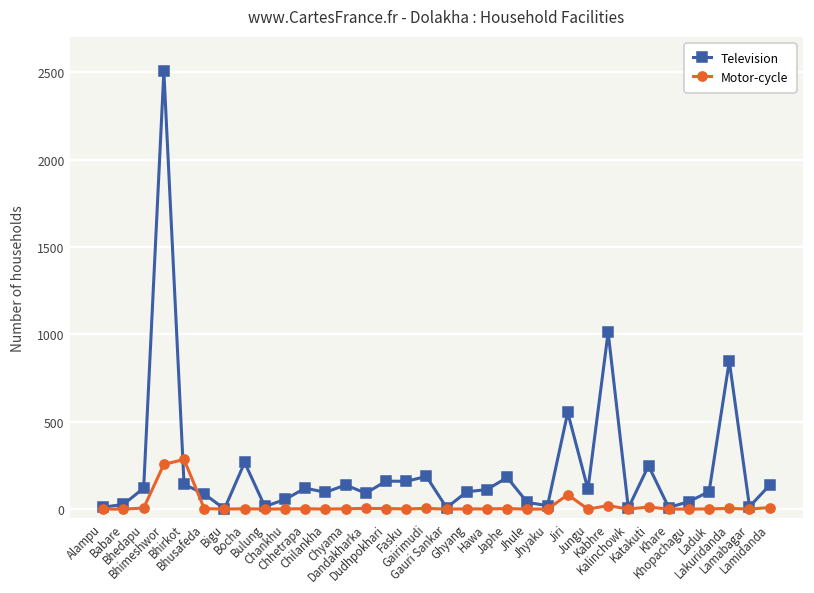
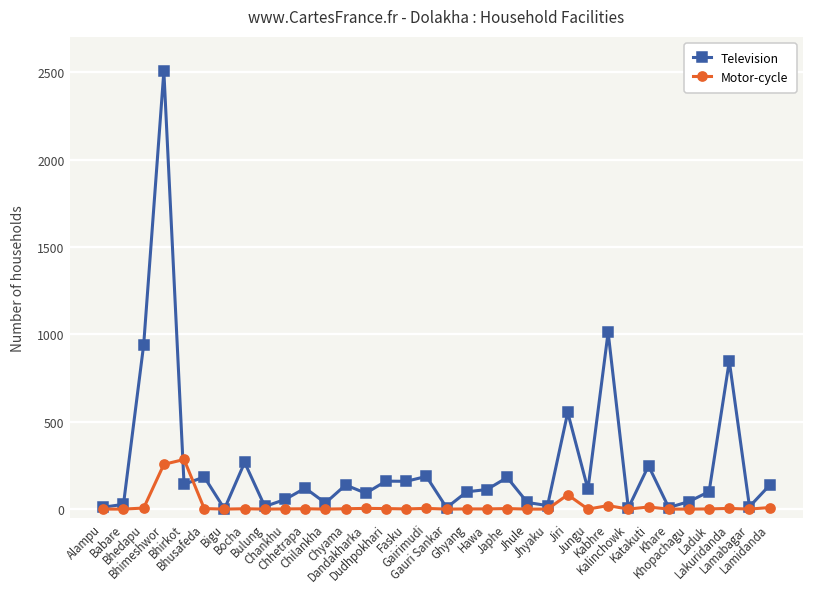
  {
    "Television": {
      "Babare": 30,
-     "Bhedapu": 120,
+     "Bhedapu": 940,
      "Bhimeshwor": 2510,
      "Bhirkot": 140,
-     "Bhusafeda": 90,
+     "Bhusafeda": 180,
      "Bocha": 270,
      "Chankhu": 60,
      "Chhetrapa": 120,
-     "Chilankha": 100,
+     "Chilankha": 40,
      "Chyama": 140,
      "Dandakharka": 90,
      "Dudhpokhari": 160,
      "Fasku": 160,
      "Gairimudi": 190,
      "Ghyang": 100,
      "Hawa": 110,
      "Japhe": 180,
      "Jhule": 40,
      "Jhyaku": 20,
      "Jiri": 550,
      "Jungu": 110,
      "Kabhre": 1010,
      "Katakuti": 250,
      "Khopachagu": 40,
      "Laduk": 100,
      "Lakuridanda": 850,
      "Lamidanda": 140
    },
    "Motor-cycle": {
      "Babare": 0,
      "Bhedapu": 10,
      "Bhimeshwor": 260,
      "Bhirkot": 280,
      "Bhusafeda": 0,
      "Bocha": 0,
      "Chankhu": 0,
      "Chhetrapa": 0,
      "Chilankha": 0,
      "Chyama": 0,
      "Dandakharka": 0,
      "Dudhpokhari": 0,
      "Fasku": 0,
      "Gairimudi": 0,
      "Ghyang": 0,
      "Hawa": 0,
      "Japhe": 0,
      "Jhule": 0,
      "Jhyaku": 0,
      "Jiri": 80,
      "Jungu": 0,
      "Kabhre": 20,
      "Katakuti": 10,
      "Khopachagu": 0,
      "Laduk": 0,
      "Lakuridanda": 0,
      "Lamidanda": 10
    }
  }
